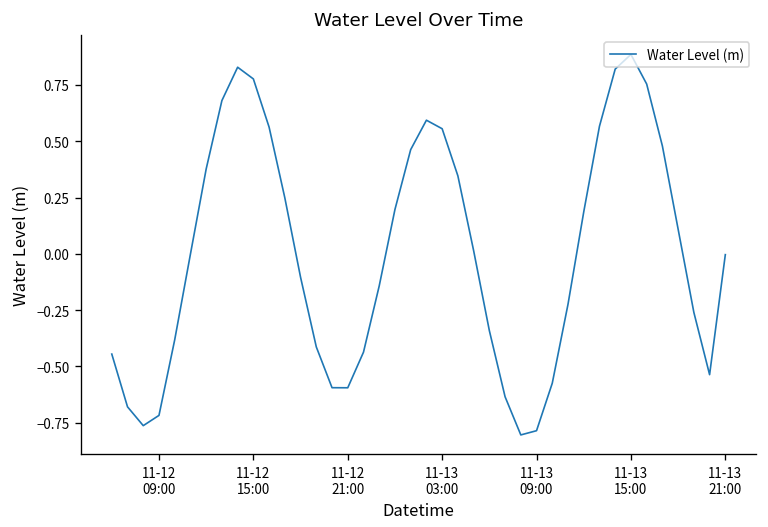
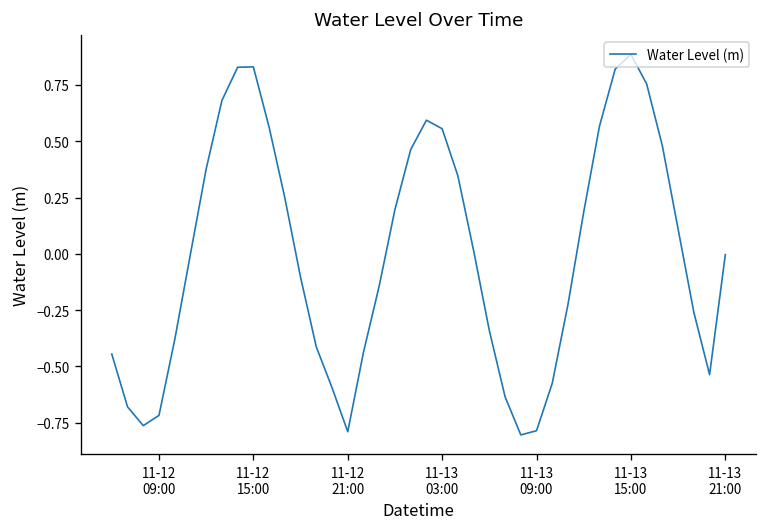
  {
    "11-12 09:00": -0.72,
-   "11-12 15:00": 0.78,
-   "11-12 21:00": -0.59,
+   "11-12 15:00": 0.83,
+   "11-12 21:00": -0.79,
    "11-13 03:00": 0.56,
    "11-13 09:00": -0.79,
    "11-13 21:00": 0.00
  }
